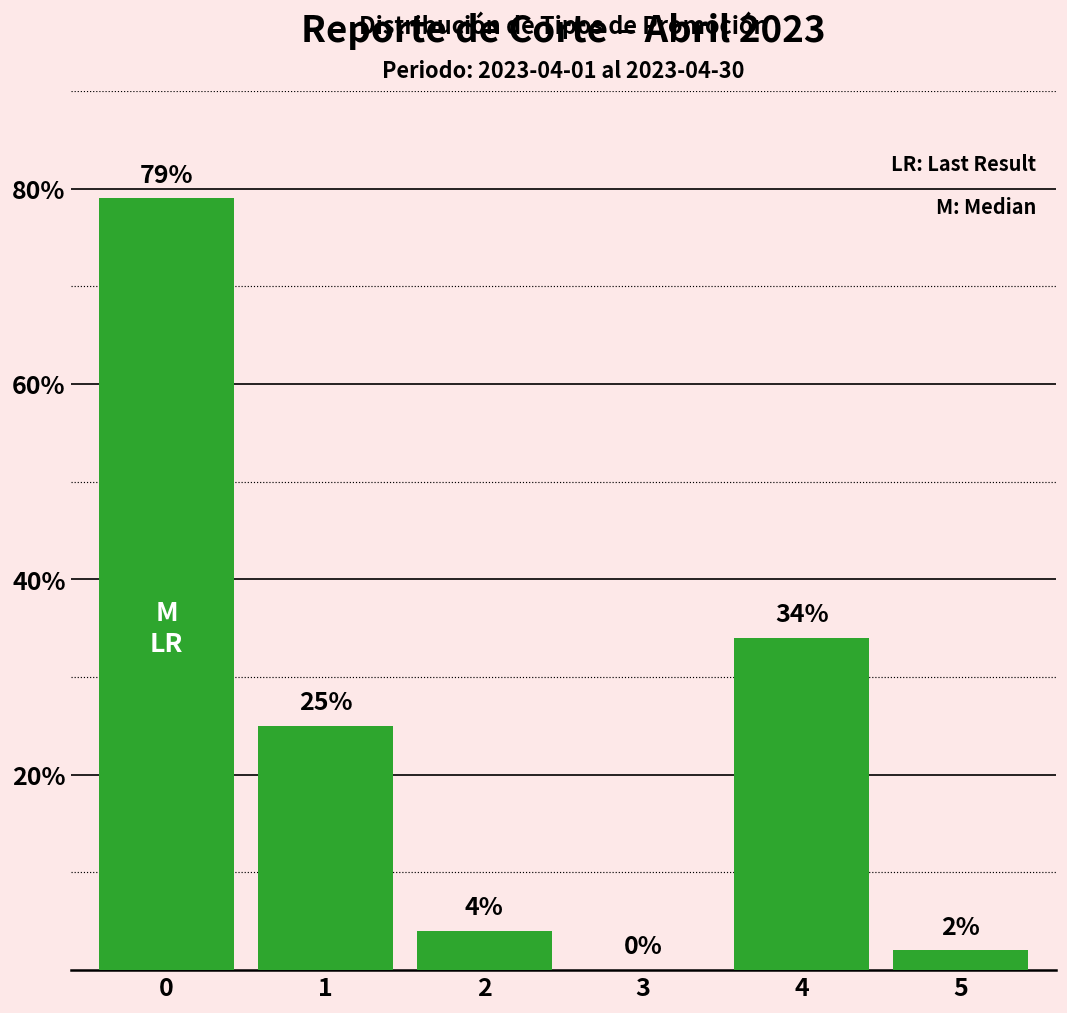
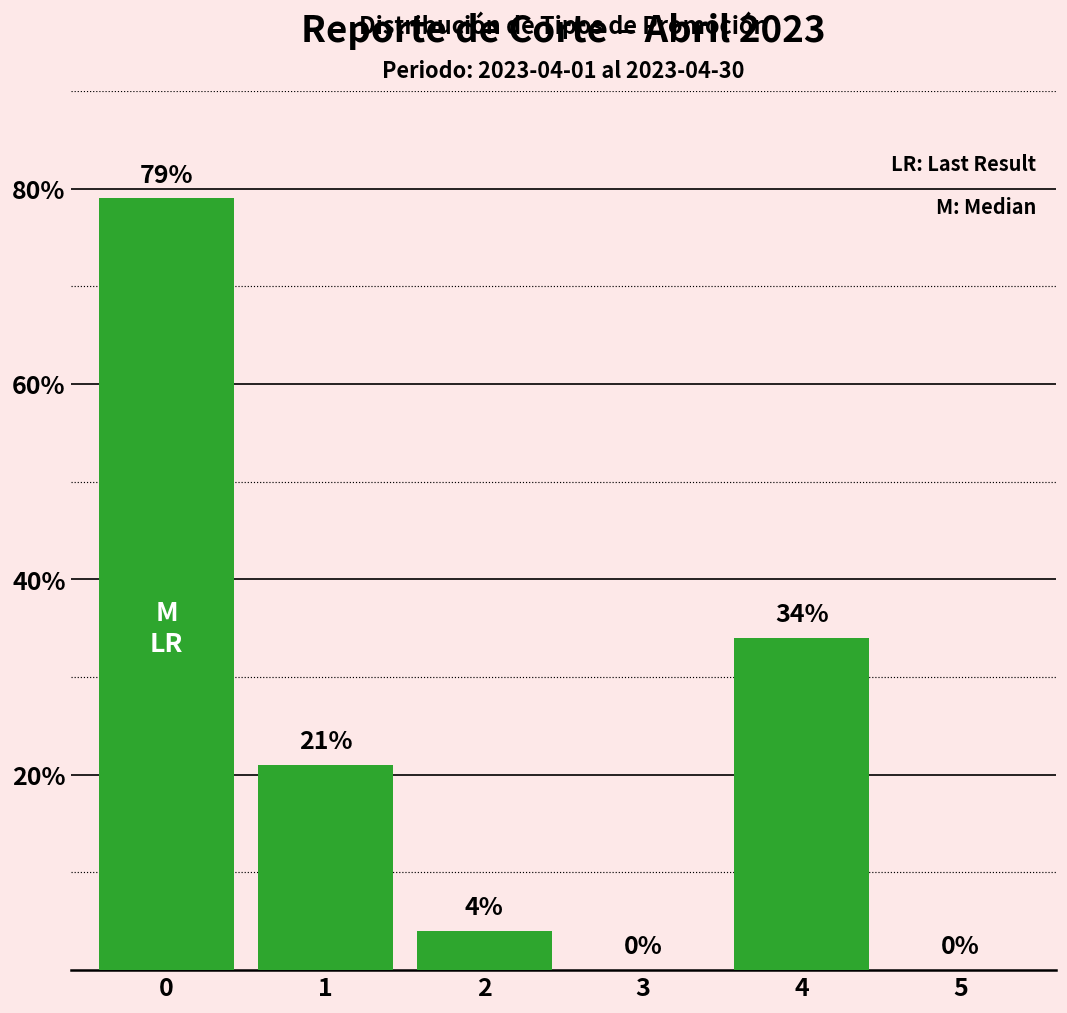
  {
    "0": "79%",
-   "1": "25%",
+   "1": "21%",
    "2": "4%",
    "3": "0%",
    "4": "34%",
-   "5": "2%"
+   "5": "0%"
  }
